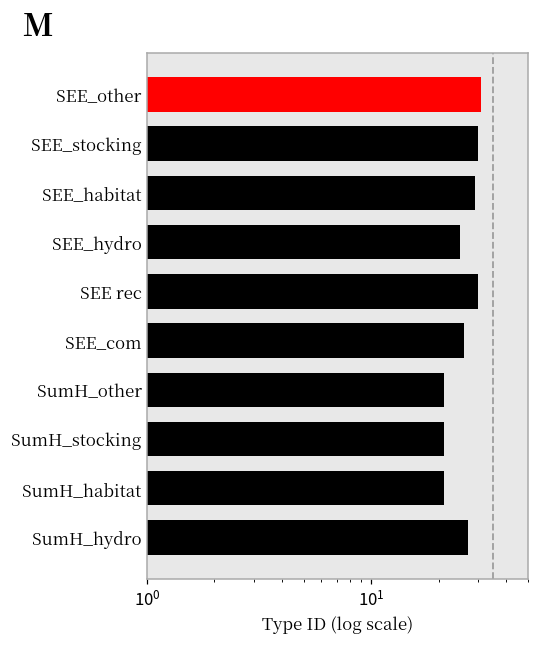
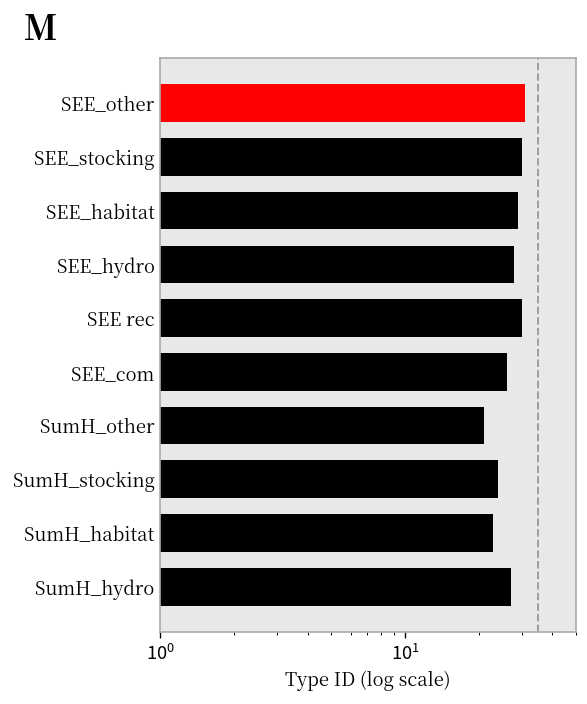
  {
    "SEE_other": 31,
    "SEE_stocking": 30,
    "SEE_habitat": 29,
-   "SEE_hydro": 25,
+   "SEE_hydro": 28,
    "SEE rec": 30,
    "SEE_com": 26,
    "SumH_other": 21,
-   "SumH_stocking": 21,
-   "SumH_habitat": 21,
+   "SumH_stocking": 24,
+   "SumH_habitat": 23,
    "SumH_hydro": 27
  }
